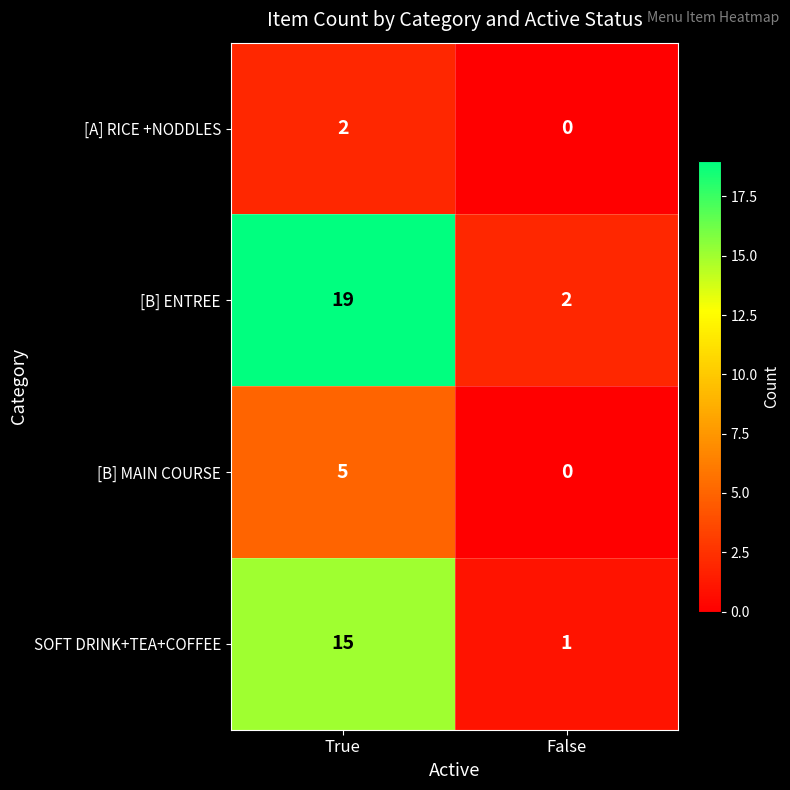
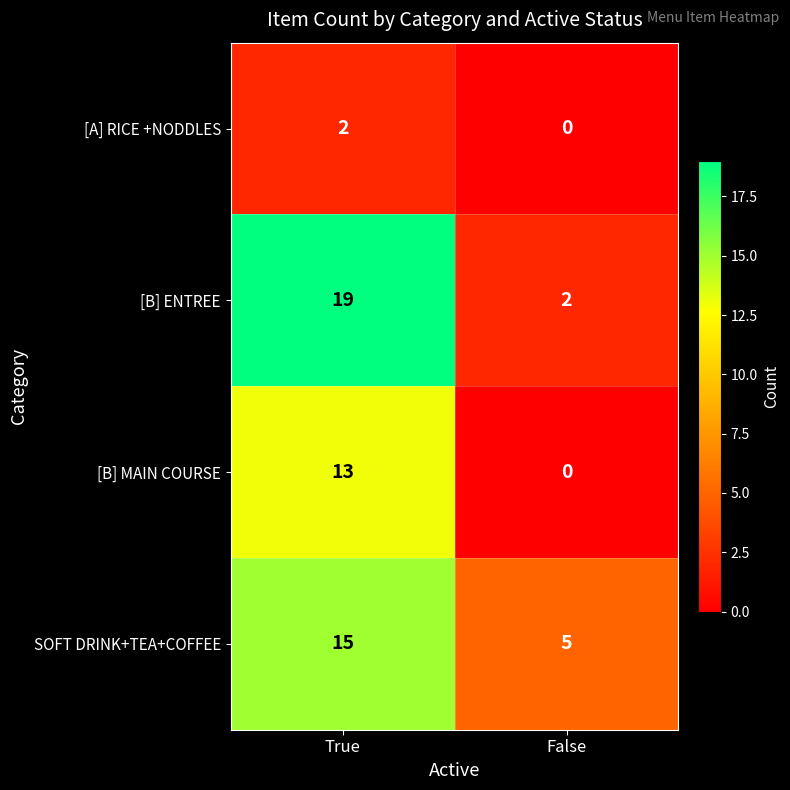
  {
    "[A] RICE +NODDLES": {
      "True": 2,
      "False": 0
    },
    "[B] ENTREE": {
      "True": 19,
      "False": 2
    },
    "[B] MAIN COURSE": {
-     "True": 5,
+     "True": 13,
      "False": 0
    },
    "SOFT DRINK+TEA+COFFEE": {
      "True": 15,
-     "False": 1
+     "False": 5
    }
  }
